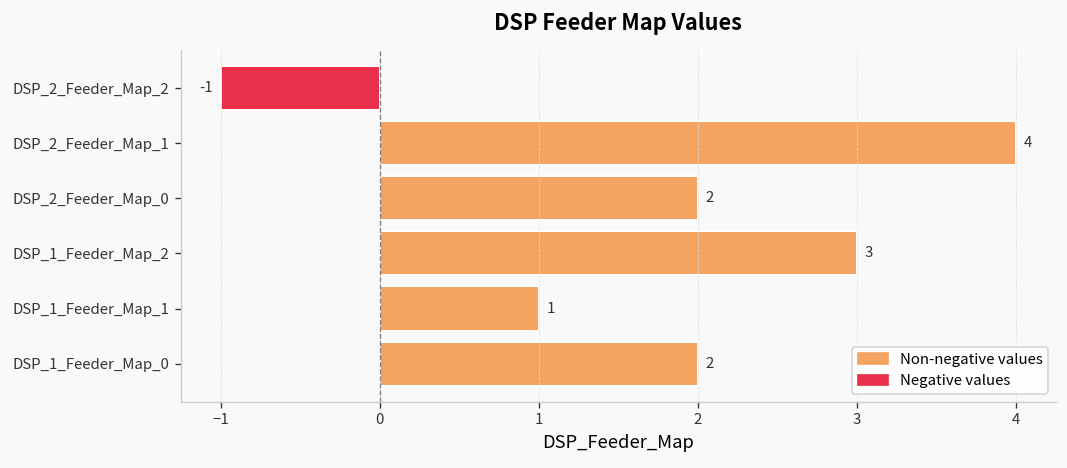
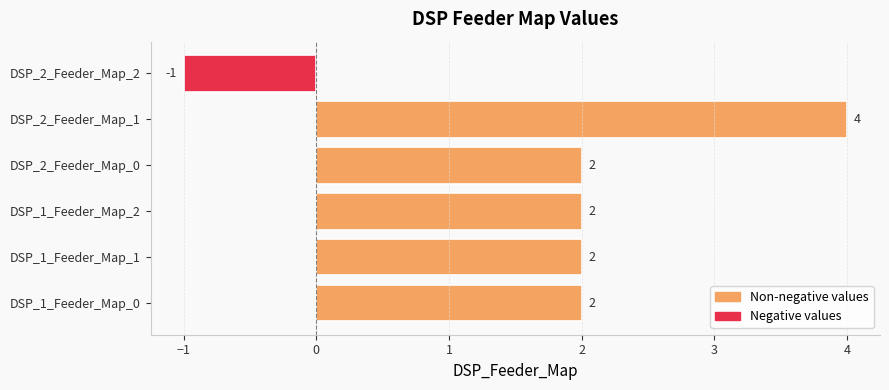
  {
    "DSP_2_Feeder_Map_2": -1,
    "DSP_2_Feeder_Map_1": 4,
    "DSP_2_Feeder_Map_0": 2,
-   "DSP_1_Feeder_Map_2": 3,
-   "DSP_1_Feeder_Map_1": 1,
+   "DSP_1_Feeder_Map_2": 2,
+   "DSP_1_Feeder_Map_1": 2,
    "DSP_1_Feeder_Map_0": 2
  }
